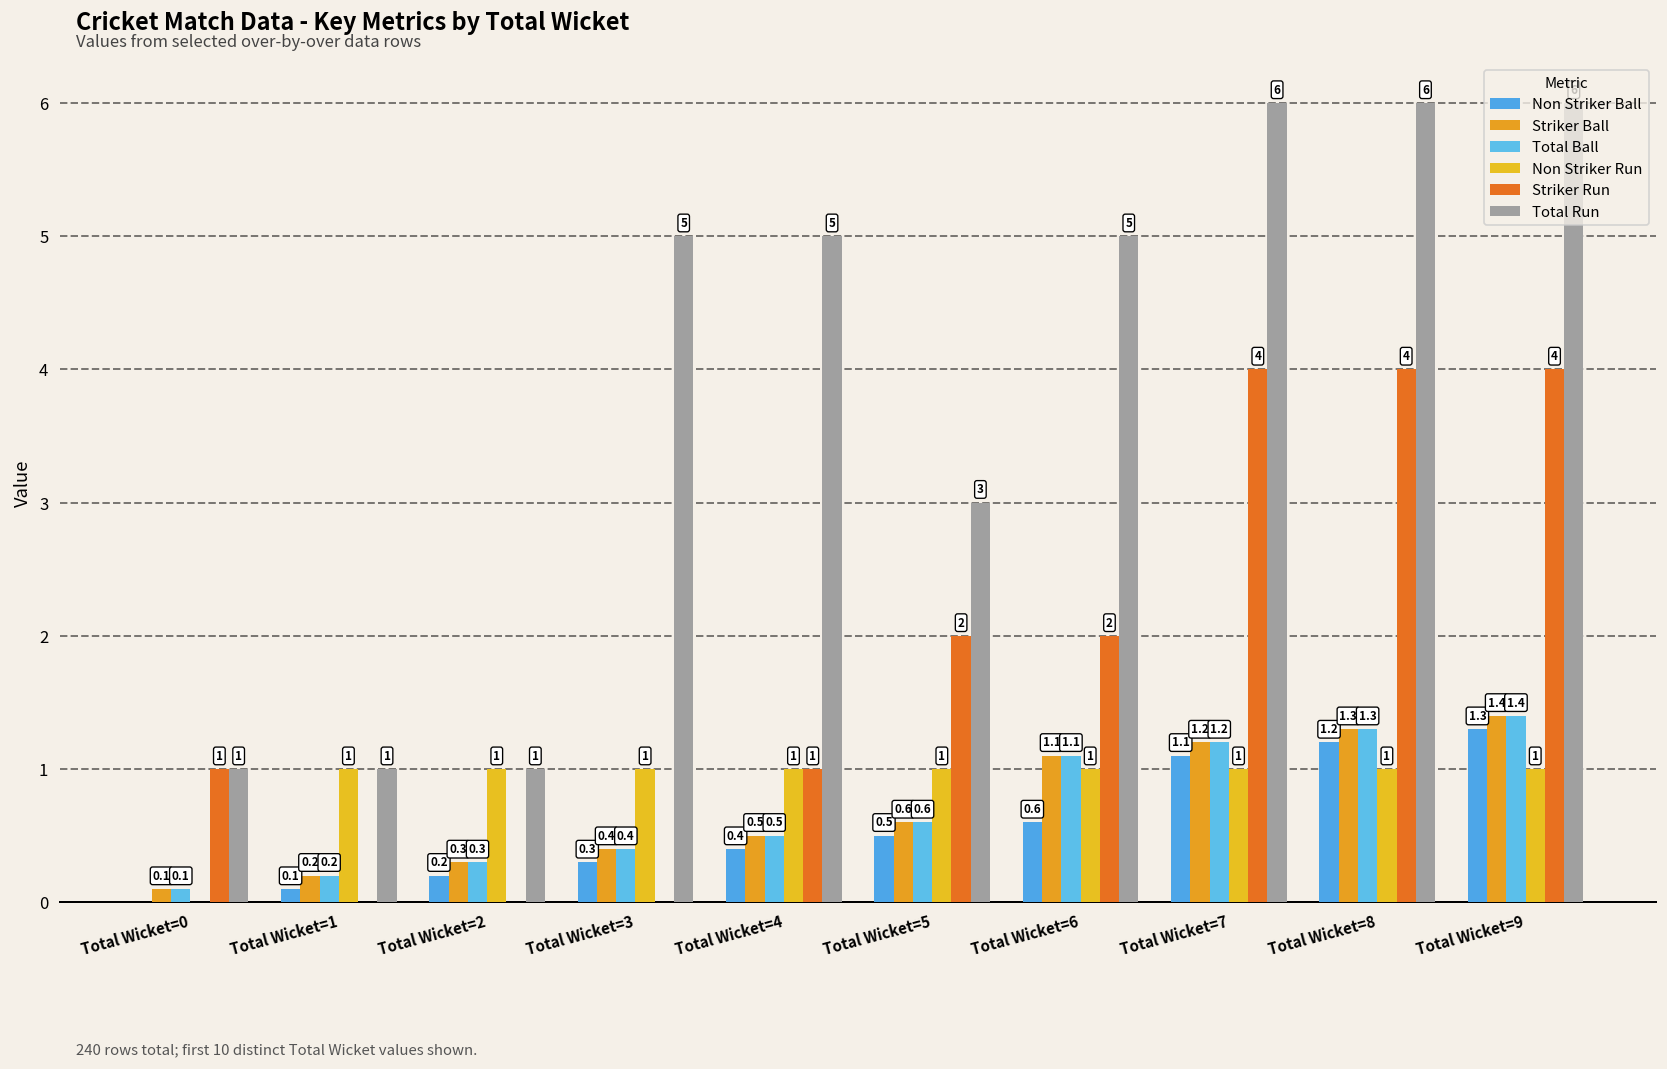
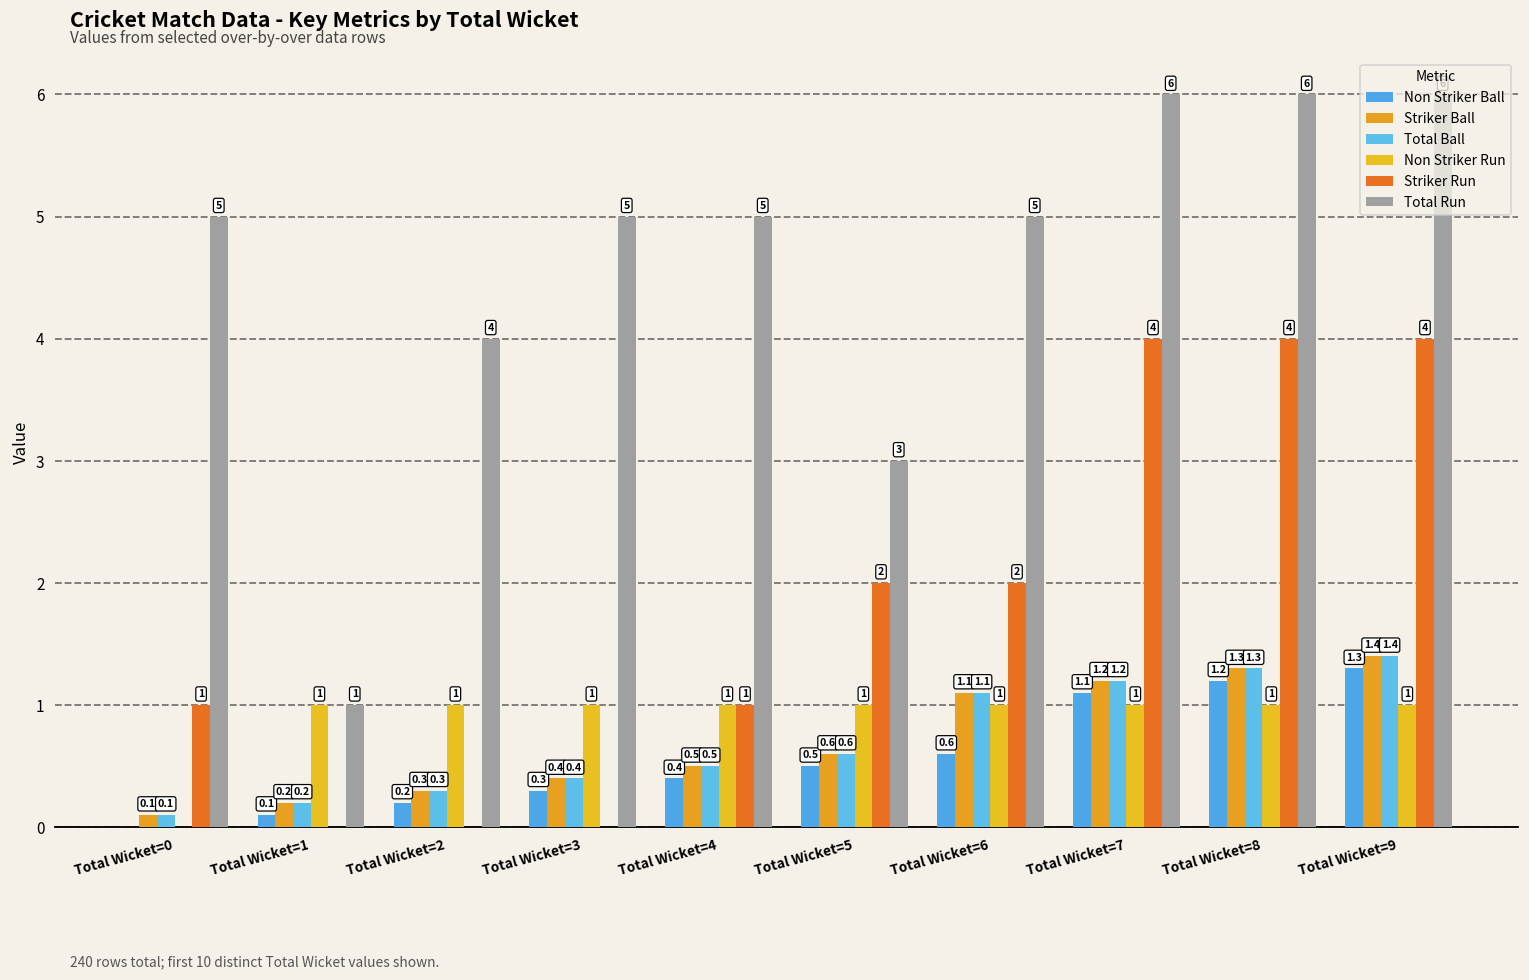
  {
    "Total Run": {
-     "Total Wicket=0": 1,
-     "Total Wicket=2": 1
+     "Total Wicket=0": 5,
+     "Total Wicket=2": 4
    }
  }
